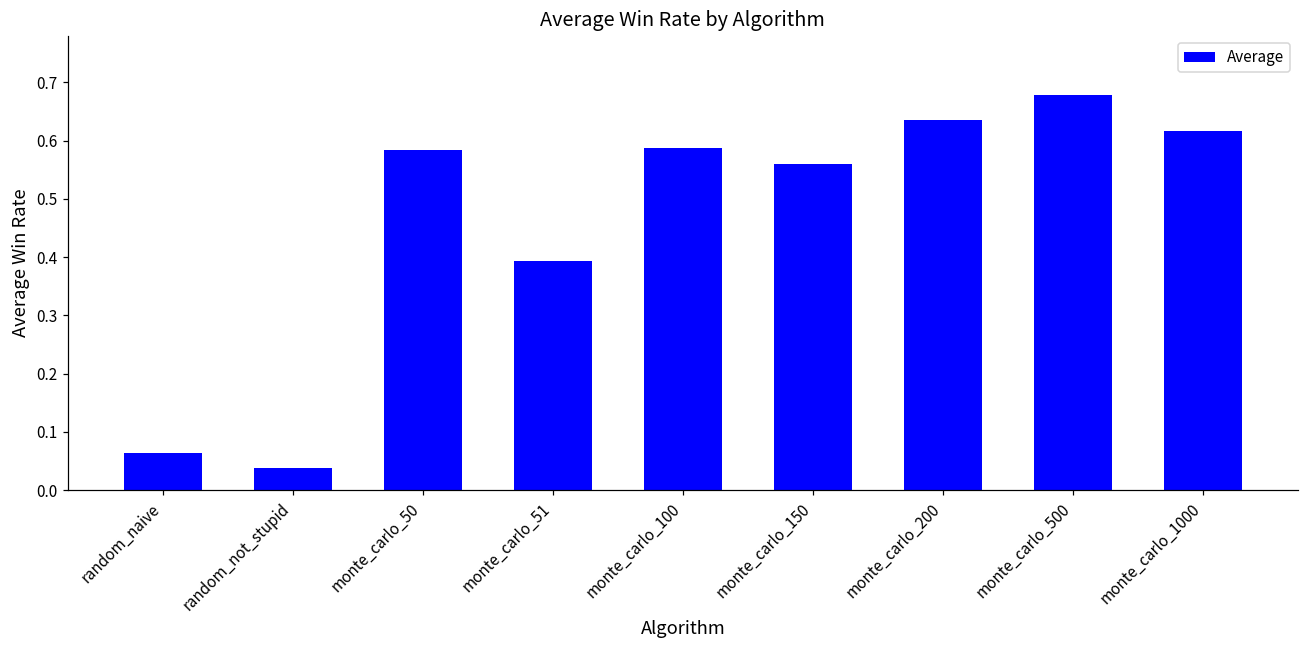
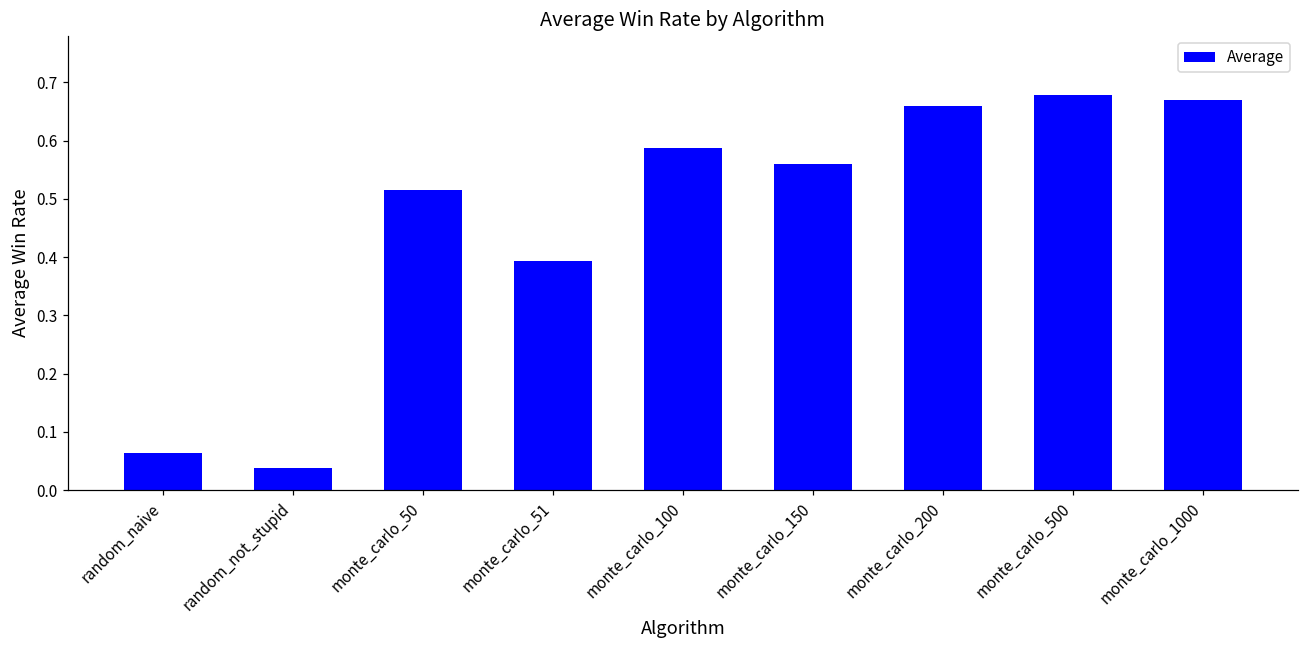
  {
    "random_naive": 0.06,
    "random_not_stupid": 0.04,
-   "monte_carlo_50": 0.58,
+   "monte_carlo_50": 0.51,
    "monte_carlo_51": 0.39,
    "monte_carlo_100": 0.59,
    "monte_carlo_150": 0.56,
-   "monte_carlo_200": 0.64,
+   "monte_carlo_200": 0.66,
    "monte_carlo_500": 0.68,
-   "monte_carlo_1000": 0.62
+   "monte_carlo_1000": 0.67
  }
